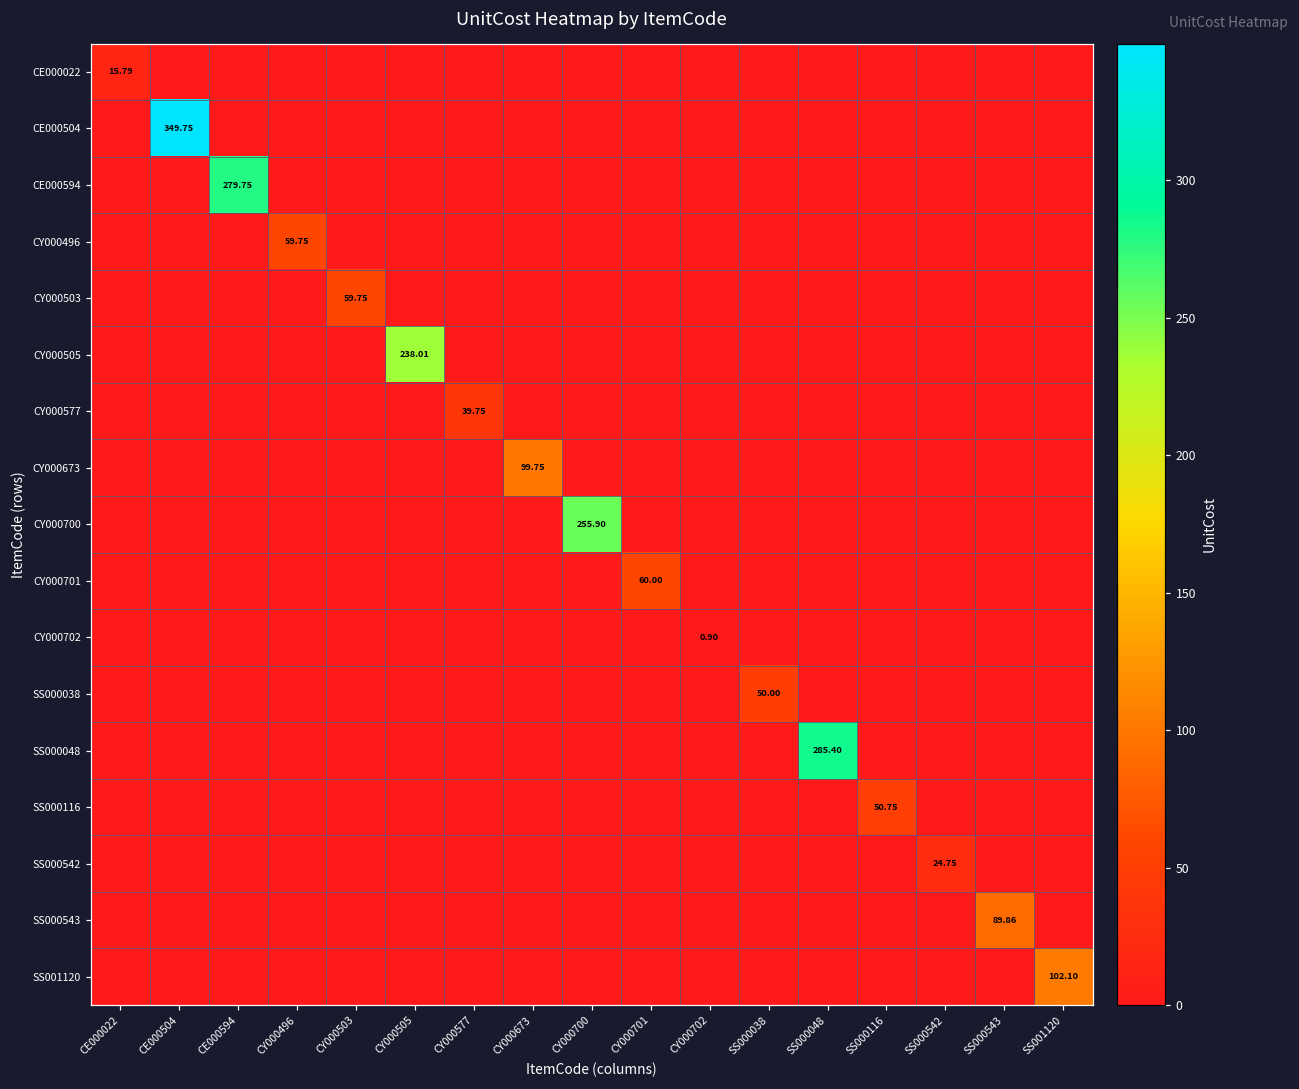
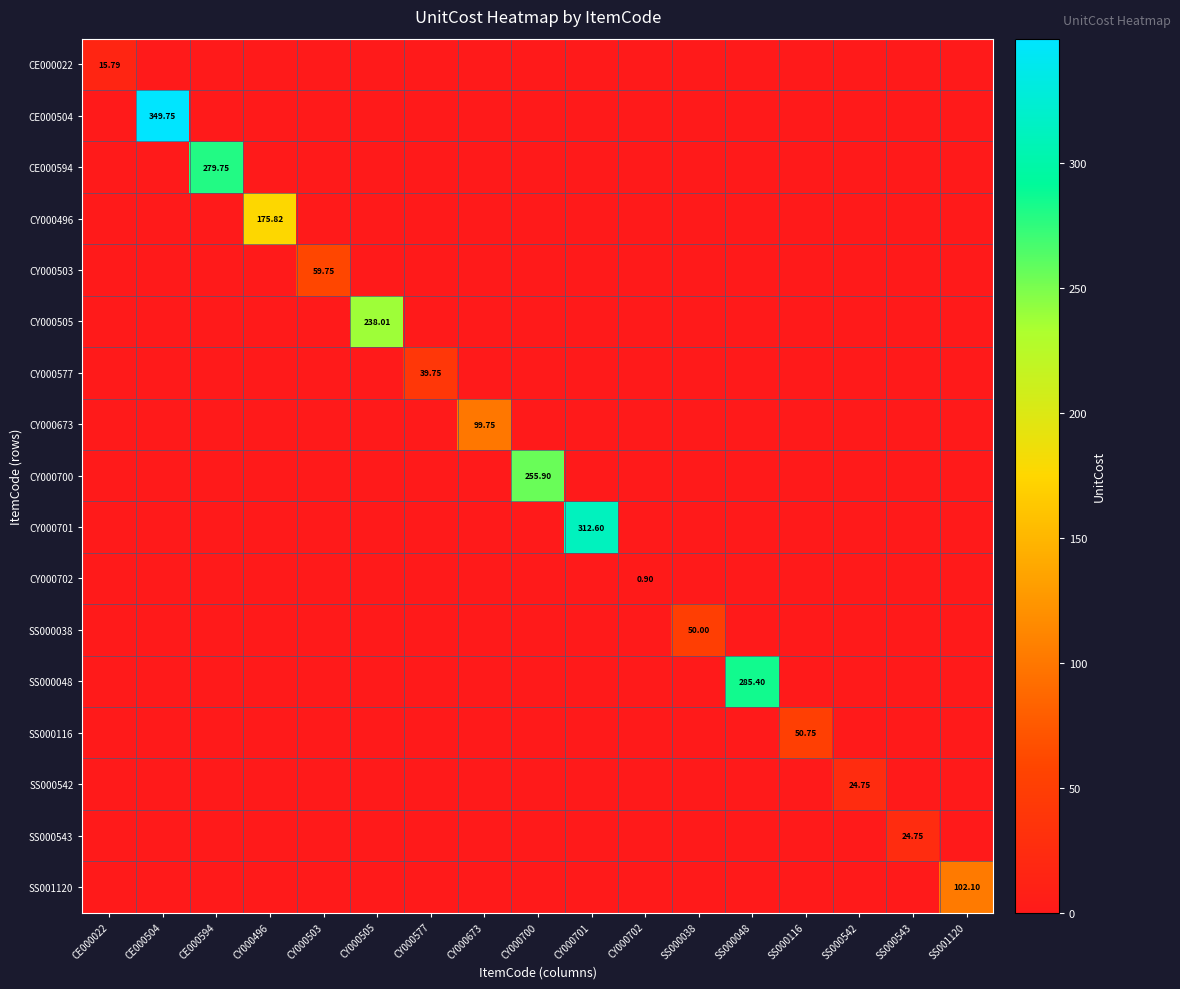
  {
    "CE000022": {
      "CE000022": 15.79
    },
    "CE000504": {
      "CE000504": 349.75
    },
    "CE000594": {
      "CE000594": 279.75
    },
    "CY000496": {
-     "CY000496": 59.75
+     "CY000496": 175.82
    },
    "CY000503": {
      "CY000503": 59.75
    },
    "CY000505": {
      "CY000505": 238.01
    },
    "CY000577": {
      "CY000577": 39.75
    },
    "CY000673": {
      "CY000673": 99.75
    },
    "CY000700": {
      "CY000700": 255.90
    },
    "CY000701": {
-     "CY000701": 60.00
+     "CY000701": 312.60
    },
    "CY000702": {
      "CY000702": 0.90
    },
    "SS000038": {
      "SS000038": 50.00
    },
    "SS000048": {
      "SS000048": 285.40
    },
    "SS000116": {
      "SS000116": 50.75
    },
    "SS000542": {
      "SS000542": 24.75
    },
    "SS000543": {
-     "SS000543": 89.86
+     "SS000543": 24.75
    },
    "SS001120": {
      "SS001120": 102.10
    }
  }
